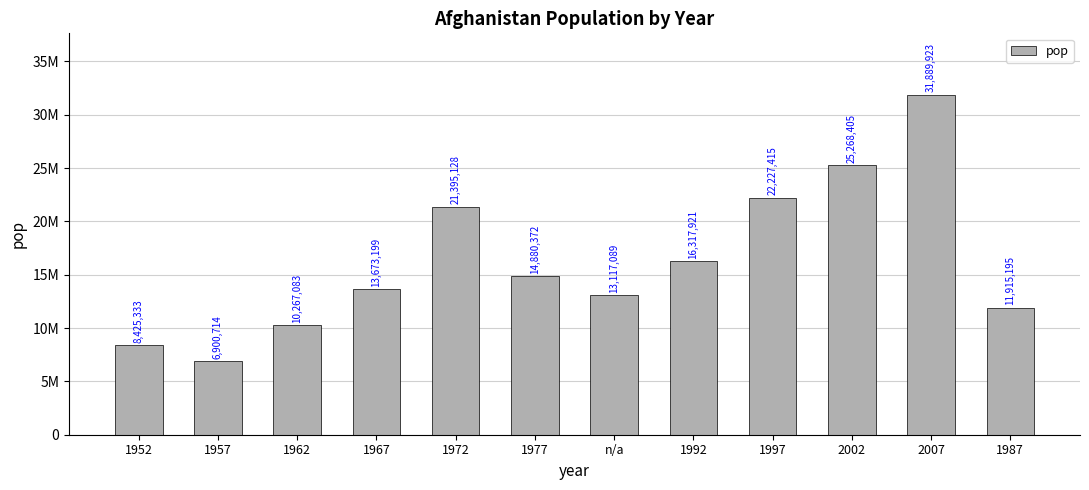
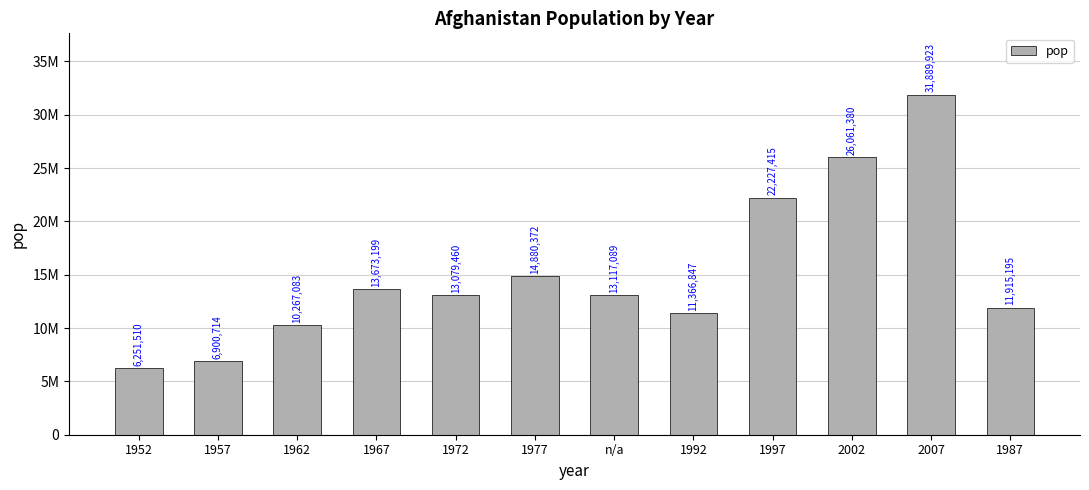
  {
-   "1952": "8,425,333",
+   "1952": "6,251,510",
    "1957": "6,900,714",
    "1962": "10,267,083",
    "1967": "13,673,199",
-   "1972": "21,395,128",
+   "1972": "13,079,460",
    "1977": "14,880,372",
    "n/a": "13,117,089",
-   "1992": "16,317,921",
+   "1992": "11,366,847",
    "1997": "22,227,415",
-   "2002": "25,268,405",
+   "2002": "26,061,380",
    "2007": "31,889,923",
    "1987": "11,915,195"
  }
